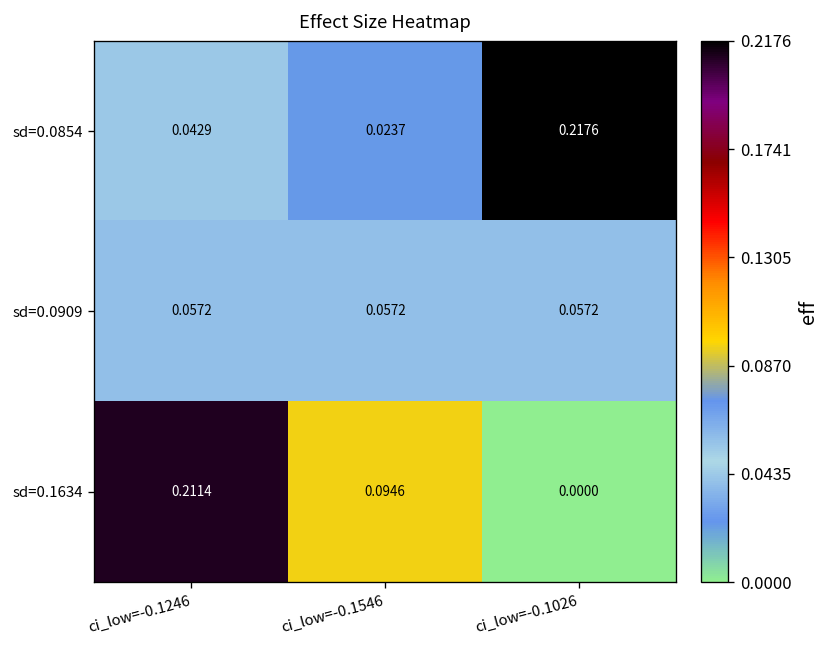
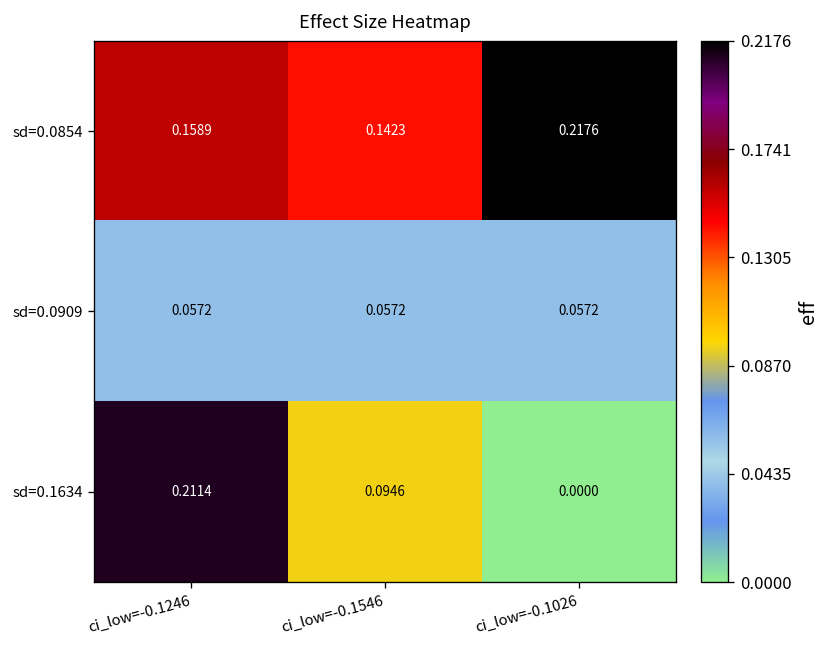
  {
    "sd=0.0854": {
-     "ci_low=-0.1246": 0.0429,
-     "ci_low=-0.1546": 0.0237,
+     "ci_low=-0.1246": 0.1589,
+     "ci_low=-0.1546": 0.1423,
      "ci_low=-0.1026": 0.2176
    },
    "sd=0.0909": {
      "ci_low=-0.1246": 0.0572,
      "ci_low=-0.1546": 0.0572,
      "ci_low=-0.1026": 0.0572
    },
    "sd=0.1634": {
      "ci_low=-0.1246": 0.2114,
      "ci_low=-0.1546": 0.0946,
      "ci_low=-0.1026": 0.0000
    }
  }
